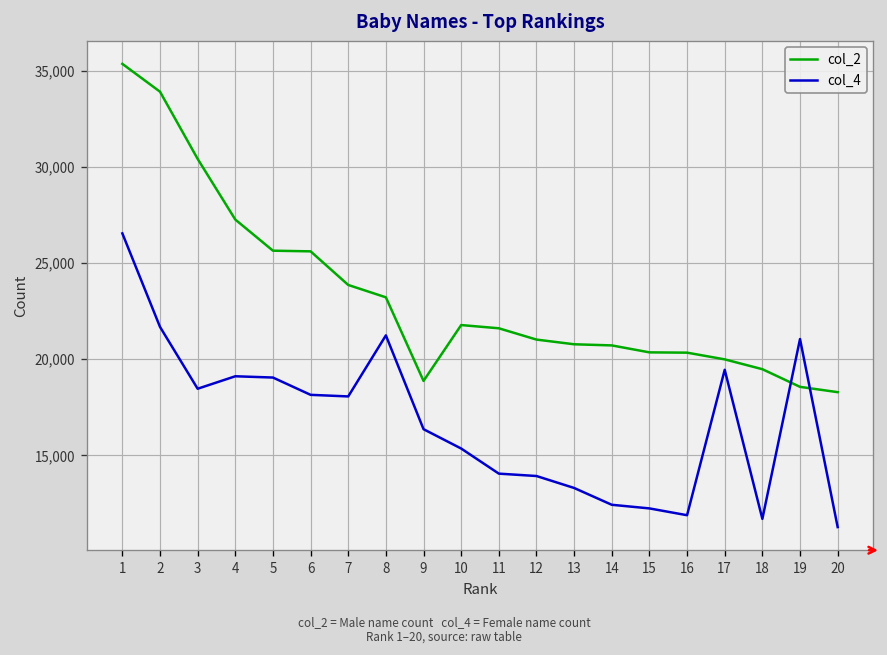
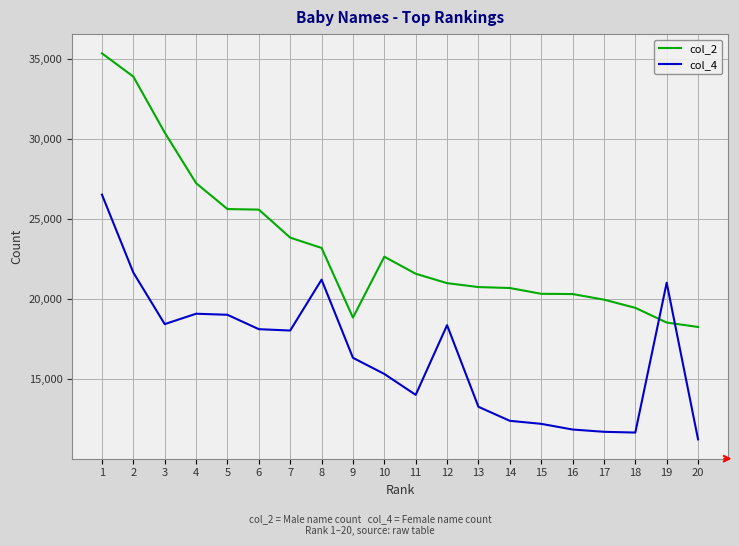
  {
    "col_2": {
      "1": "35,400",
      "2": "33,900",
      "3": "30,400",
      "4": "27,300",
      "5": "25,600",
      "6": "25,600",
      "7": "23,900",
      "8": "23,200",
      "9": "18,900",
-     "10": "21,800",
+     "10": "22,700",
      "11": "21,600",
      "12": "21,000",
      "13": "20,800",
      "14": "20,700",
      "15": "20,300",
      "16": "20,300",
      "17": "20,000",
      "18": "19,500",
      "19": "18,600",
      "20": "18,300"
    },
    "col_4": {
      "1": "26,500",
      "2": "21,700",
      "3": "18,500",
      "4": "19,100",
      "5": "19,000",
      "6": "18,100",
      "7": "18,100",
      "8": "21,200",
      "9": "16,300",
      "10": "15,300",
      "11": "14,000",
-     "12": "13,900",
+     "12": "18,400",
      "13": "13,300",
      "14": "12,400",
      "15": "12,200",
      "16": "11,900",
-     "17": "19,400",
+     "17": "11,700",
      "18": "11,700",
      "19": "21,000",
      "20": "11,300"
    }
  }
